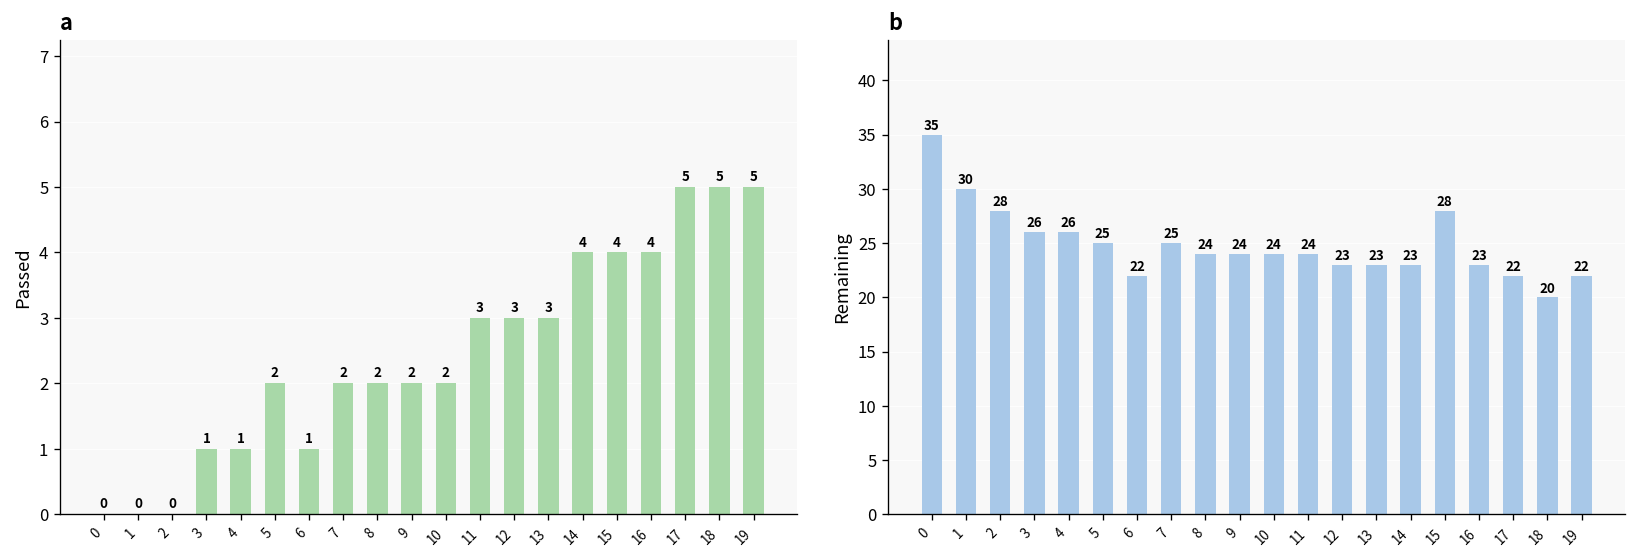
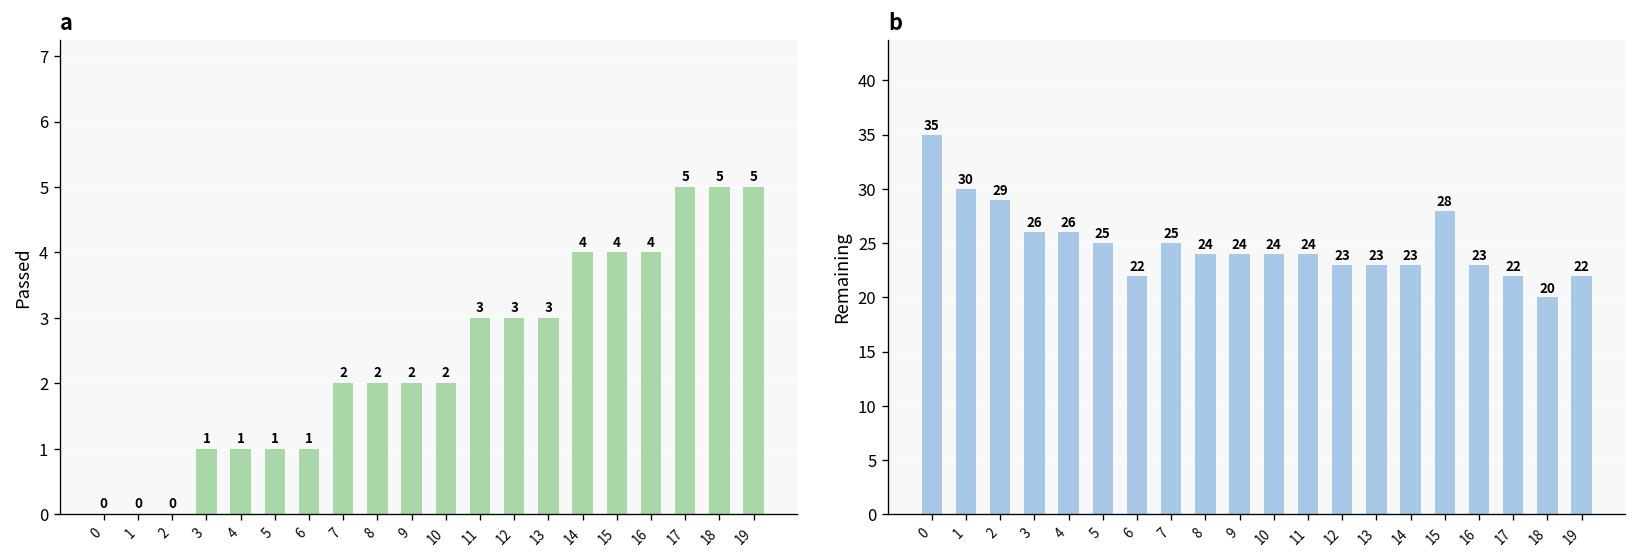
  {
    "a": {
      "0": 0,
      "1": 0,
      "2": 0,
      "3": 1,
      "4": 1,
-     "5": 2,
+     "5": 1,
      "6": 1,
      "7": 2,
      "8": 2,
      "9": 2,
      "10": 2,
      "11": 3,
      "12": 3,
      "13": 3,
      "14": 4,
      "15": 4,
      "16": 4,
      "17": 5,
      "18": 5,
      "19": 5
    },
    "b": {
      "0": 35,
      "1": 30,
-     "2": 28,
+     "2": 29,
      "3": 26,
      "4": 26,
      "5": 25,
      "6": 22,
      "7": 25,
      "8": 24,
      "9": 24,
      "10": 24,
      "11": 24,
      "12": 23,
      "13": 23,
      "14": 23,
      "15": 28,
      "16": 23,
      "17": 22,
      "18": 20,
      "19": 22
    }
  }
